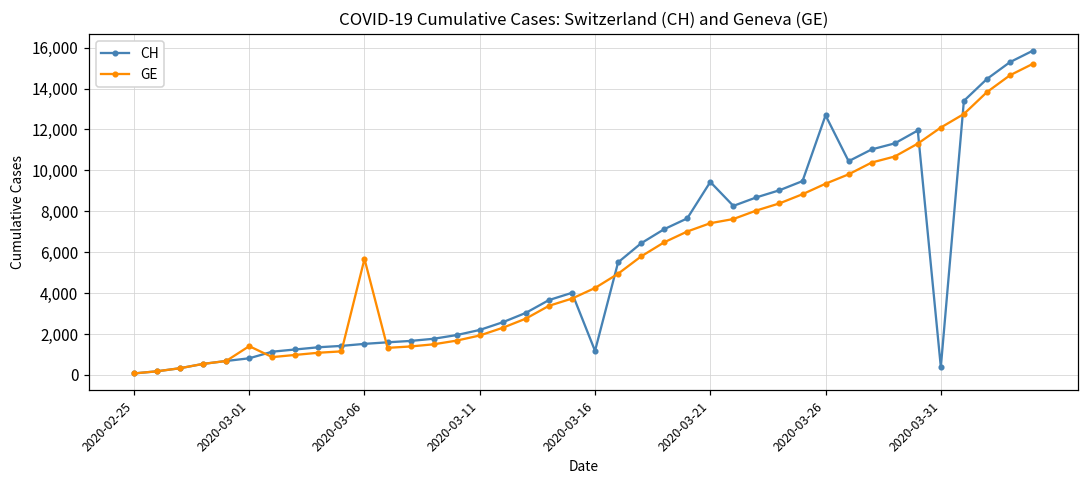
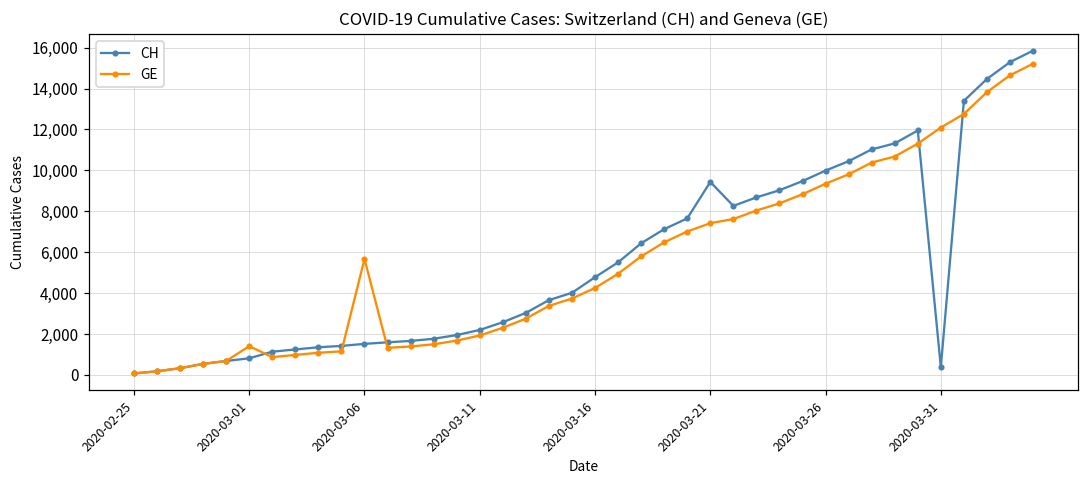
  {
    "CH": {
      "2020-03-01": "800",
      "2020-03-06": "1,500",
      "2020-03-11": "2,200",
-     "2020-03-16": "1,200",
+     "2020-03-16": "4,800",
      "2020-03-21": "9,400",
-     "2020-03-26": "12,700",
+     "2020-03-26": "10,000",
      "2020-03-31": "400"
    },
    "GE": {
      "2020-03-01": "1,400",
      "2020-03-06": "5,700",
      "2020-03-11": "1,900",
      "2020-03-16": "4,300",
      "2020-03-21": "7,400",
      "2020-03-26": "9,300",
      "2020-03-31": "12,100"
    }
  }
